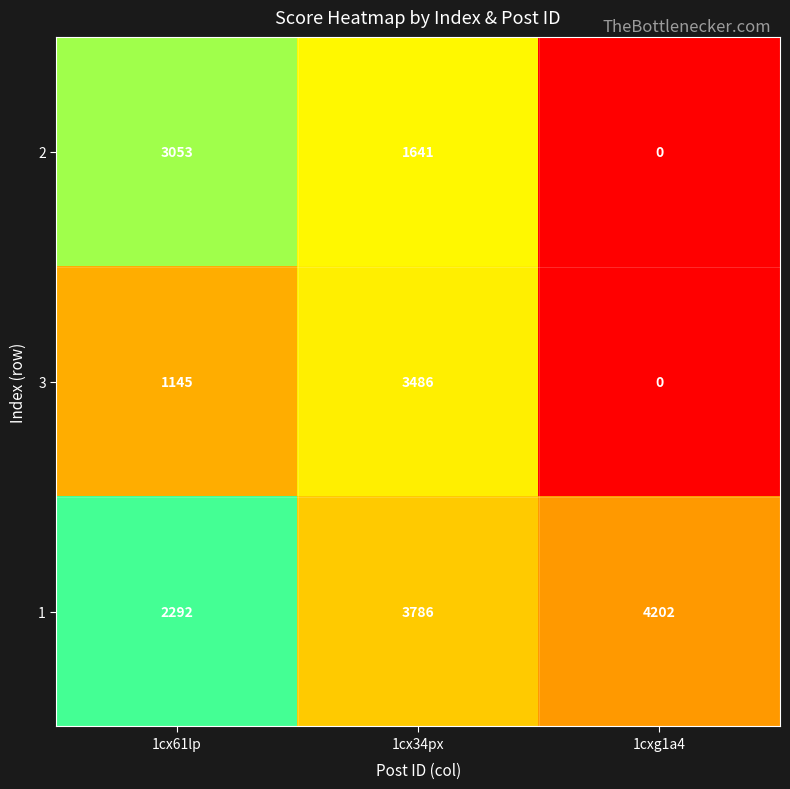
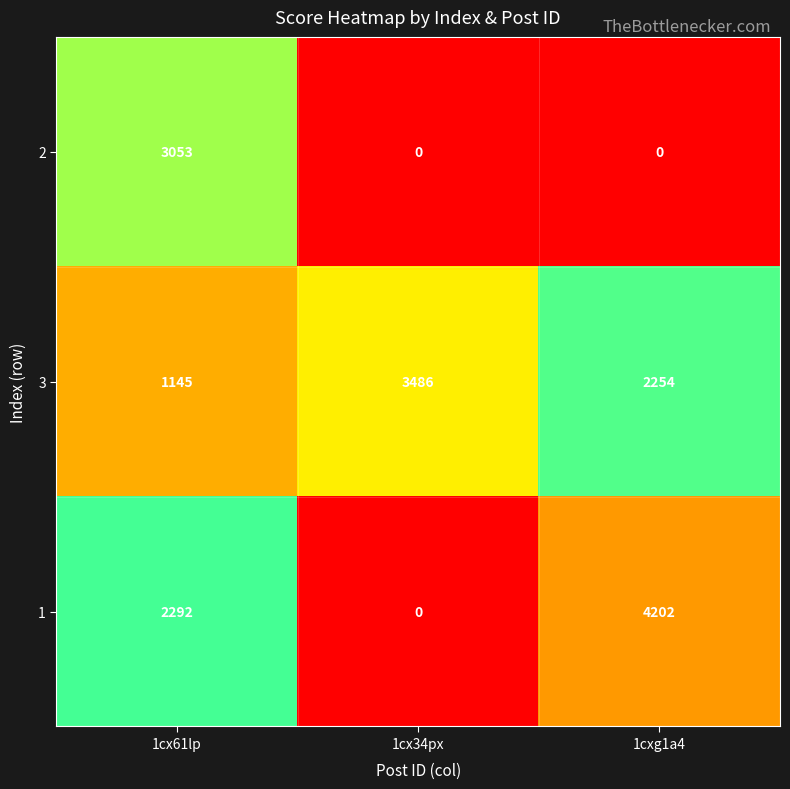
  {
    "2": {
      "1cx61lp": 3053,
-     "1cx34px": 1641,
+     "1cx34px": 0,
      "1cxg1a4": 0
    },
    "3": {
      "1cx61lp": 1145,
      "1cx34px": 3486,
-     "1cxg1a4": 0
+     "1cxg1a4": 2254
    },
    "1": {
      "1cx61lp": 2292,
-     "1cx34px": 3786,
+     "1cx34px": 0,
      "1cxg1a4": 4202
    }
  }
